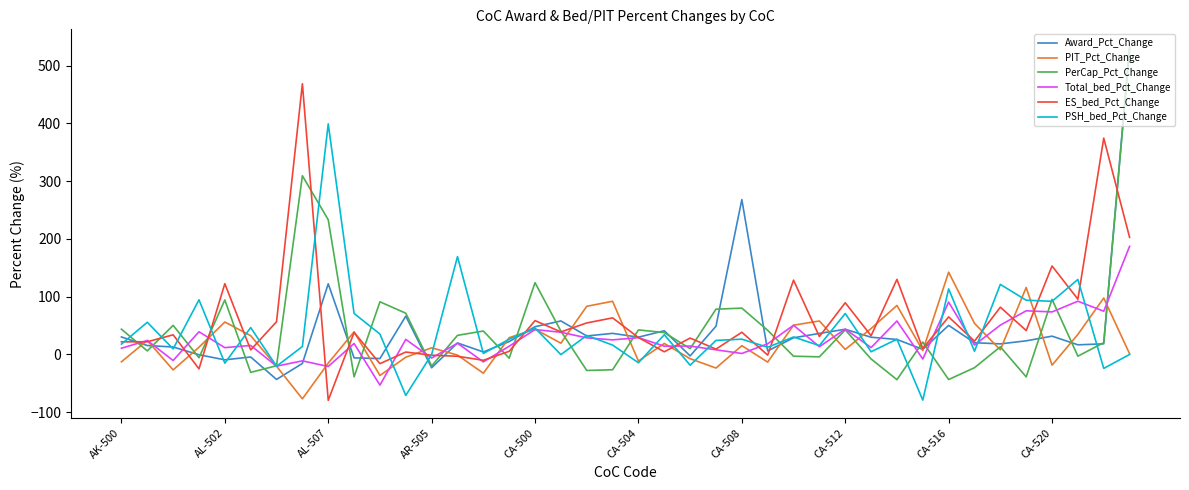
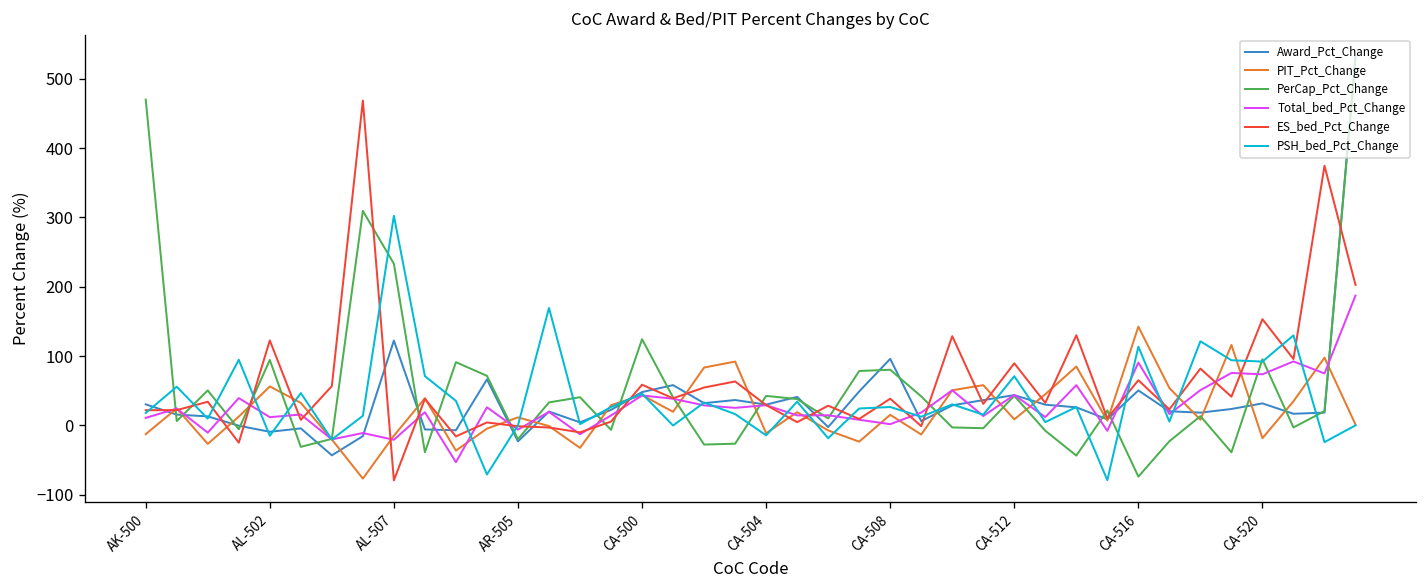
  {
    "Award_Pct_Change": {
      "AK-500": 30,
      "AL-502": -10,
      "AL-507": 120,
-     "CA-508": 270,
+     "CA-508": 100,
      "CA-516": 50,
      "CA-520": 30
    },
    "PerCap_Pct_Change": {
-     "AK-500": 40,
+     "AK-500": 470,
      "AL-502": 90,
      "AL-507": 230,
      "CA-500": 120,
      "CA-504": 40,
      "CA-508": 80,
-     "CA-516": -40
+     "CA-516": -70
    },
    "Total_bed_Pct_Change": {
      "AK-500": 10,
      "AL-502": 10,
      "AL-507": -20,
      "AR-505": -10,
      "CA-508": 0,
      "CA-516": 90,
      "CA-520": 70
    },
    "PSH_bed_Pct_Change": {
      "AL-502": -20,
-     "AL-507": 400,
+     "AL-507": 300,
      "CA-508": 30,
      "CA-512": 70,
      "CA-516": 110
    }
  }
